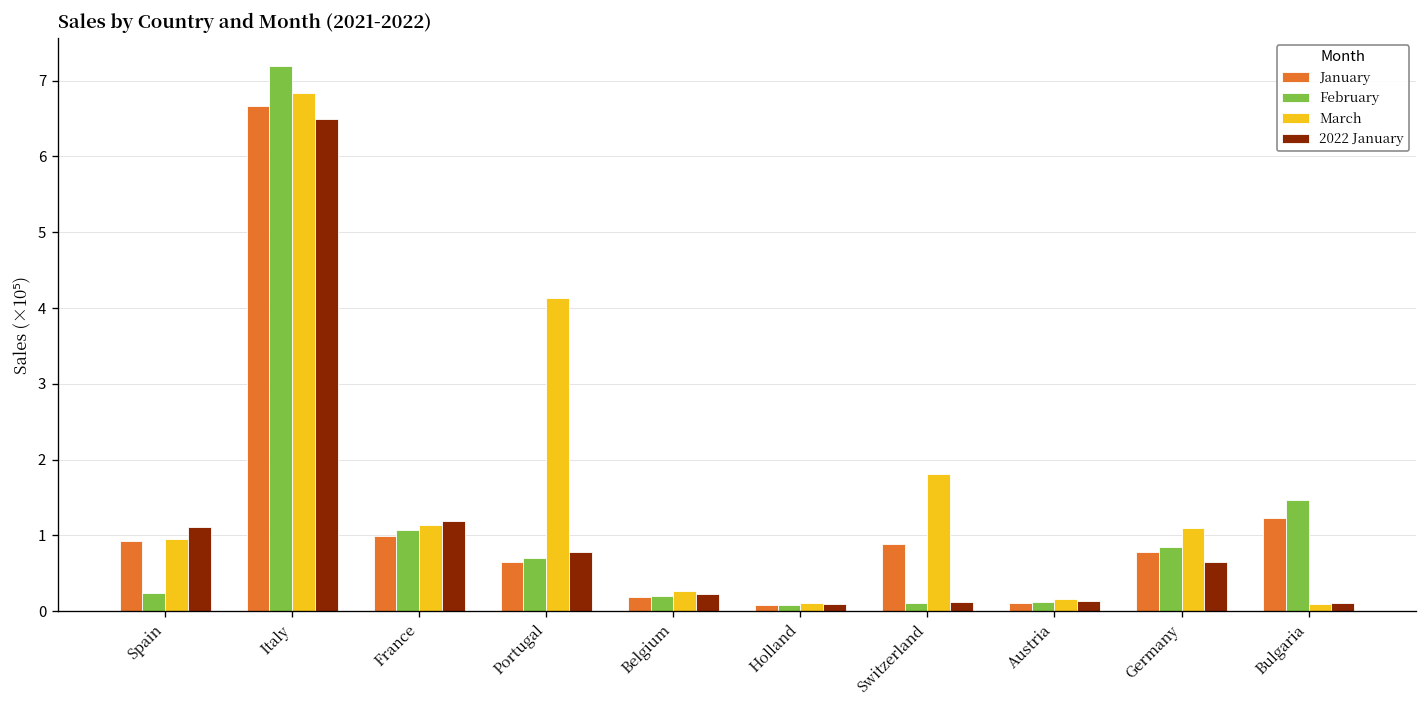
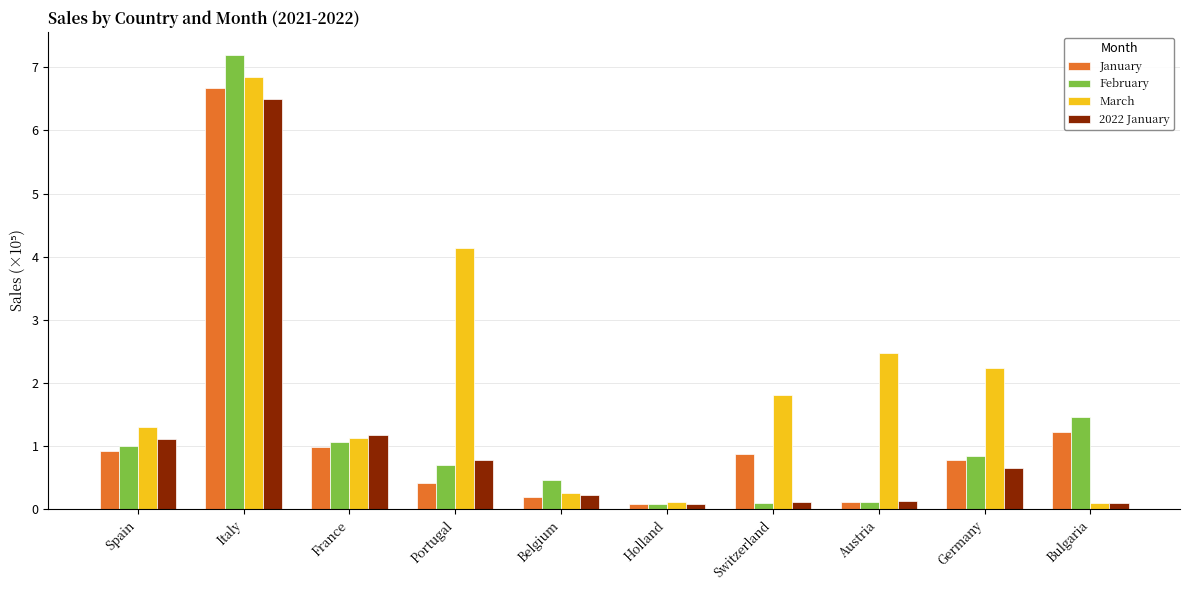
  {
    "January": {
      "Spain": 0.9,
      "Italy": 6.7,
      "France": 1.0,
-     "Portugal": 0.7,
+     "Portugal": 0.4,
      "Belgium": 0.2,
      "Holland": 0.1,
      "Switzerland": 0.9,
      "Austria": 0.1,
      "Germany": 0.8,
      "Bulgaria": 1.2
    },
    "February": {
-     "Spain": 0.2,
+     "Spain": 1.0,
      "Italy": 7.2,
      "France": 1.1,
      "Portugal": 0.7,
-     "Belgium": 0.2,
+     "Belgium": 0.5,
      "Holland": 0.1,
      "Switzerland": 0.1,
      "Austria": 0.1,
      "Germany": 0.8,
      "Bulgaria": 1.5
    },
    "March": {
-     "Spain": 1.0,
+     "Spain": 1.3,
      "Italy": 6.8,
      "France": 1.1,
      "Portugal": 4.1,
      "Belgium": 0.3,
      "Holland": 0.1,
      "Switzerland": 1.8,
-     "Austria": 0.2,
-     "Germany": 1.1,
+     "Austria": 2.5,
+     "Germany": 2.2,
      "Bulgaria": 0.1
    },
    "2022 January": {
      "Spain": 1.1,
      "Italy": 6.5,
      "France": 1.2,
      "Portugal": 0.8,
      "Belgium": 0.2,
      "Holland": 0.1,
      "Switzerland": 0.1,
      "Austria": 0.1,
      "Germany": 0.7,
      "Bulgaria": 0.1
    }
  }
